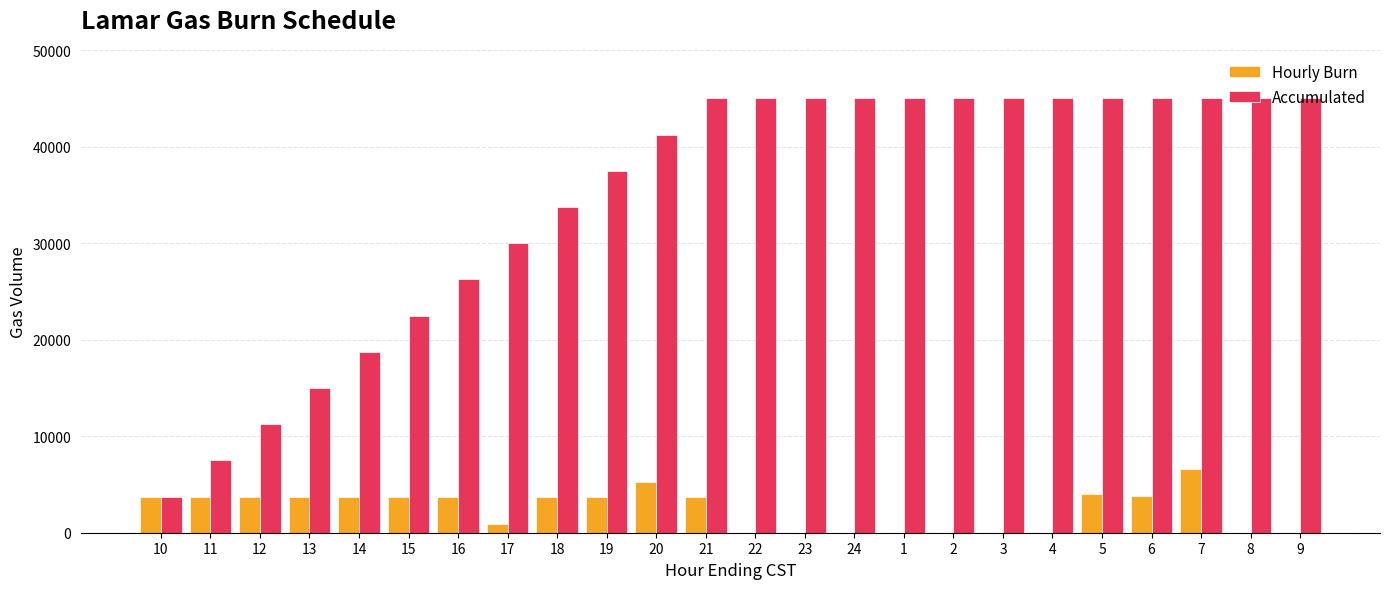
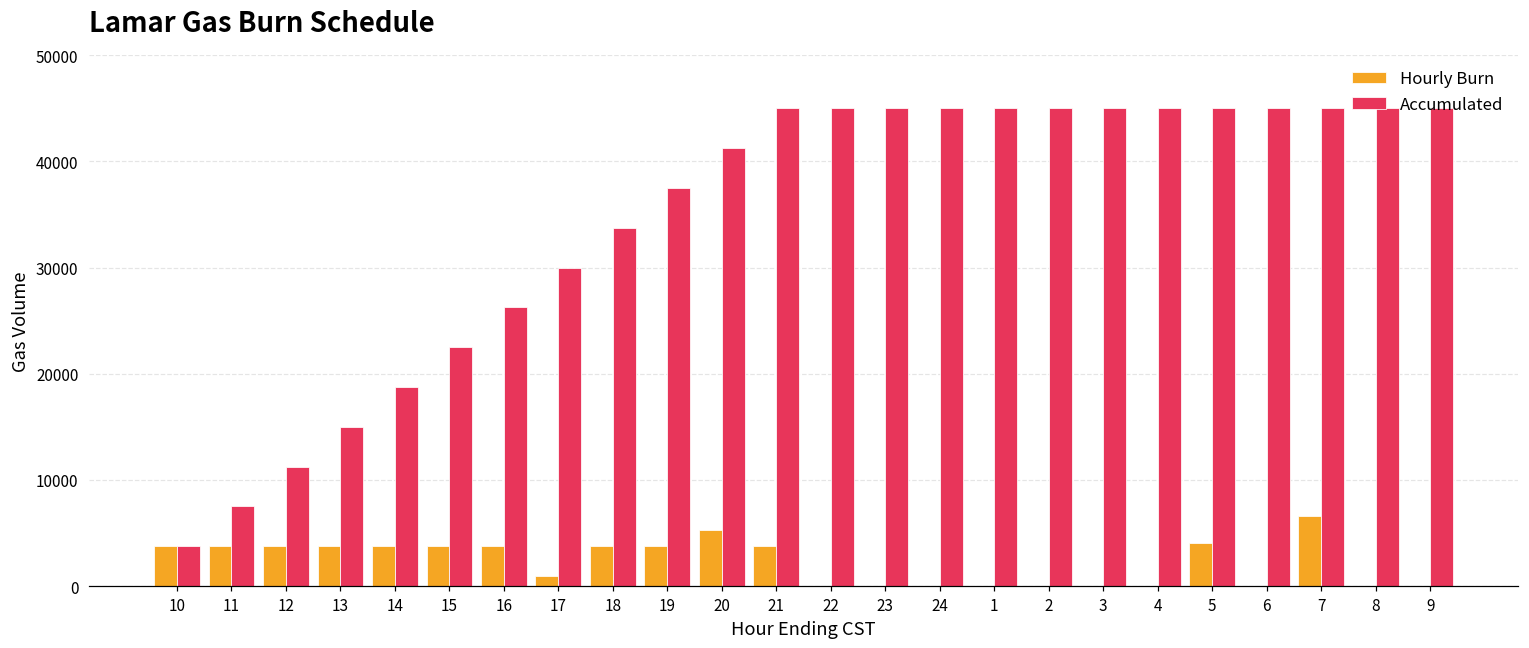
  {
    "Hourly Burn": {
      "10": 4000,
      "11": 4000,
      "12": 4000,
      "13": 4000,
      "14": 4000,
      "15": 4000,
      "16": 4000,
      "17": 1000,
      "18": 4000,
      "19": 4000,
      "20": 5000,
      "21": 4000,
      "22": 0,
      "23": 0,
      "24": 0,
      "1": 0,
      "2": 0,
      "3": 0,
      "4": 0,
      "5": 4000,
-     "6": 4000,
+     "6": 0,
      "7": 7000,
      "8": 0,
      "9": 0
    },
    "Accumulated": {
      "10": 4000,
      "11": 8000,
      "12": 11000,
      "13": 15000,
      "14": 19000,
      "15": 23000,
      "16": 26000,
      "17": 30000,
      "18": 34000,
      "19": 38000,
      "20": 41000,
      "21": 45000,
      "22": 45000,
      "23": 45000,
      "24": 45000,
      "1": 45000,
      "2": 45000,
      "3": 45000,
      "4": 45000,
      "5": 45000,
      "6": 45000,
      "7": 45000,
      "8": 45000,
      "9": 45000
    }
  }
